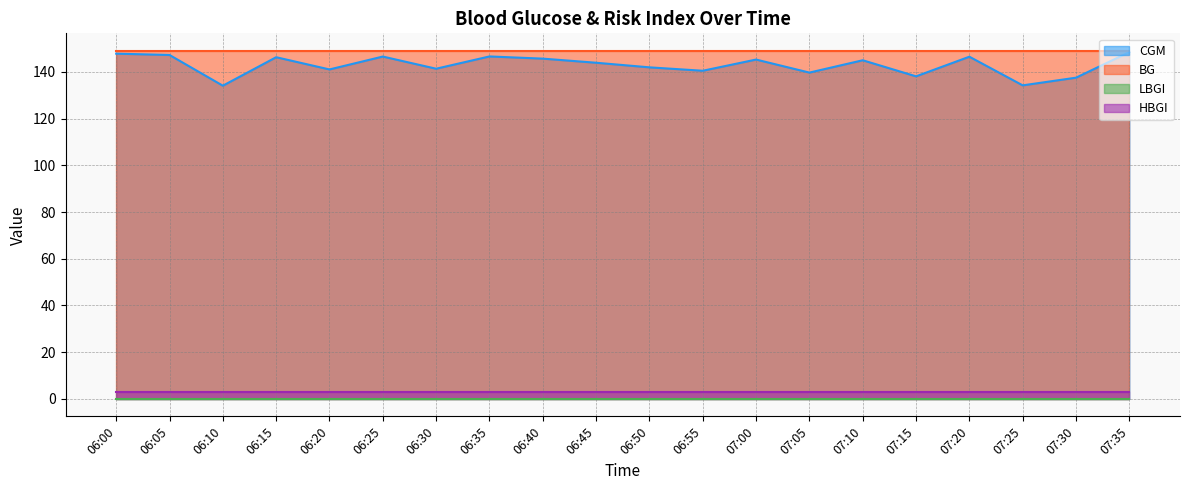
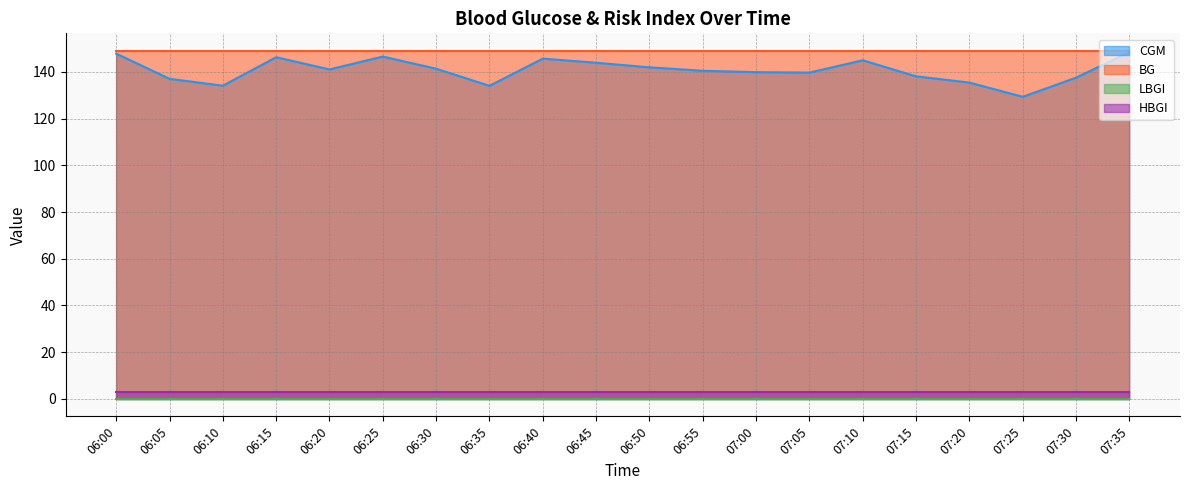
  {
    "CGM": {
      "06:00": 148,
-     "06:05": 147,
+     "06:05": 137,
      "06:10": 134,
      "06:15": 146,
      "06:20": 141,
      "06:25": 147,
      "06:30": 141,
-     "06:35": 147,
+     "06:35": 134,
      "06:40": 146,
      "06:45": 144,
      "06:50": 142,
      "06:55": 140,
-     "07:00": 145,
+     "07:00": 140,
      "07:05": 140,
      "07:10": 145,
      "07:15": 138,
-     "07:20": 146,
-     "07:25": 134,
+     "07:20": 135,
+     "07:25": 129,
      "07:30": 138
    },
    "BG": {
      "06:00": 149,
      "06:05": 149,
      "06:10": 149,
      "06:15": 149,
      "06:20": 149,
      "06:25": 149,
      "06:30": 149,
      "06:35": 149,
      "06:40": 149,
      "06:45": 149,
      "06:50": 149,
      "06:55": 149,
      "07:00": 149,
      "07:05": 149,
      "07:10": 149,
      "07:15": 149,
      "07:20": 149,
      "07:25": 149,
      "07:30": 149
    },
    "LBGI": {
      "06:00": 0,
      "06:05": 0,
      "06:10": 0,
      "06:15": 0,
      "06:20": 0,
      "06:25": 0,
      "06:30": 0,
      "06:35": 0,
      "06:40": 0,
      "06:45": 0,
      "06:50": 0,
      "06:55": 0,
      "07:00": 0,
      "07:05": 0,
      "07:10": 0,
      "07:15": 0,
      "07:20": 0,
      "07:25": 0,
      "07:30": 0,
      "07:35": 0
    },
    "HBGI": {
      "06:00": 3,
      "06:05": 3,
      "06:10": 3,
      "06:15": 3,
      "06:20": 3,
      "06:25": 3,
      "06:30": 3,
      "06:35": 3,
      "06:40": 3,
      "06:45": 3,
      "06:50": 3,
      "06:55": 3,
      "07:00": 3,
      "07:05": 3,
      "07:10": 3,
      "07:15": 3,
      "07:20": 3,
      "07:25": 3,
      "07:30": 3,
      "07:35": 3
    }
  }
